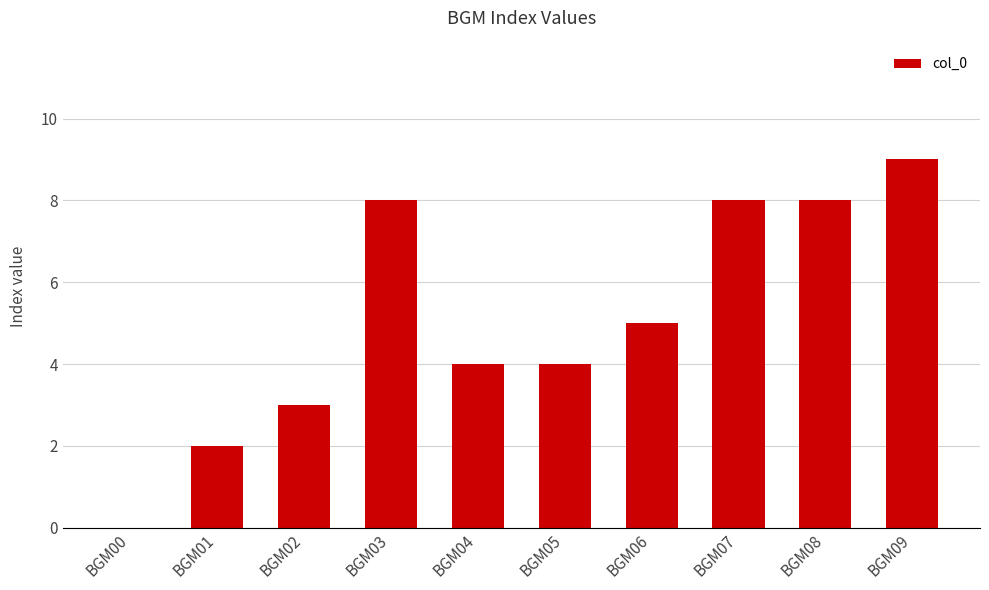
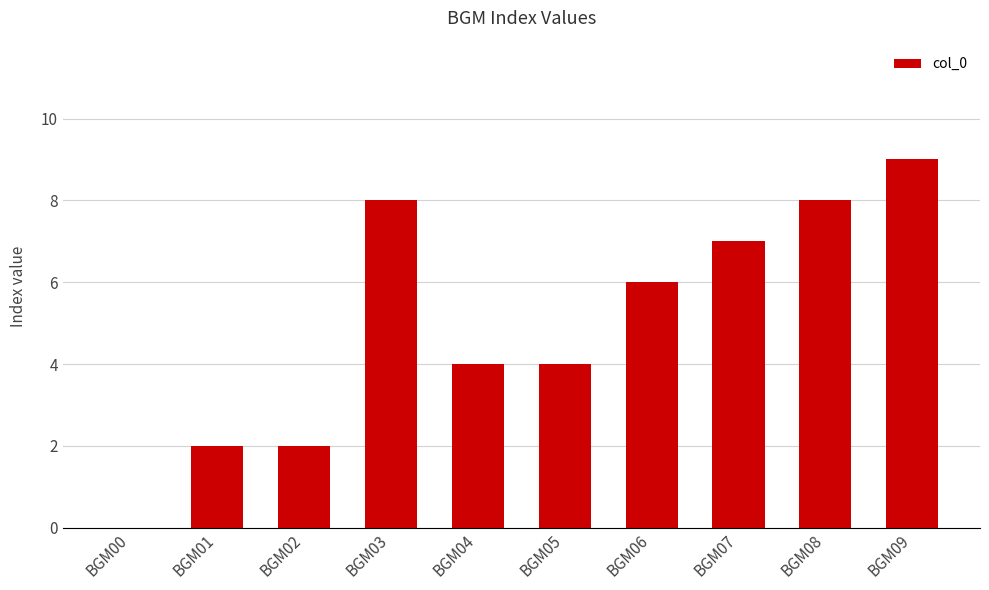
  {
    "BGM00": 0,
    "BGM01": 2,
-   "BGM02": 3,
+   "BGM02": 2,
    "BGM03": 8,
    "BGM04": 4,
    "BGM05": 4,
-   "BGM06": 5,
-   "BGM07": 8,
+   "BGM06": 6,
+   "BGM07": 7,
    "BGM08": 8,
    "BGM09": 9
  }
